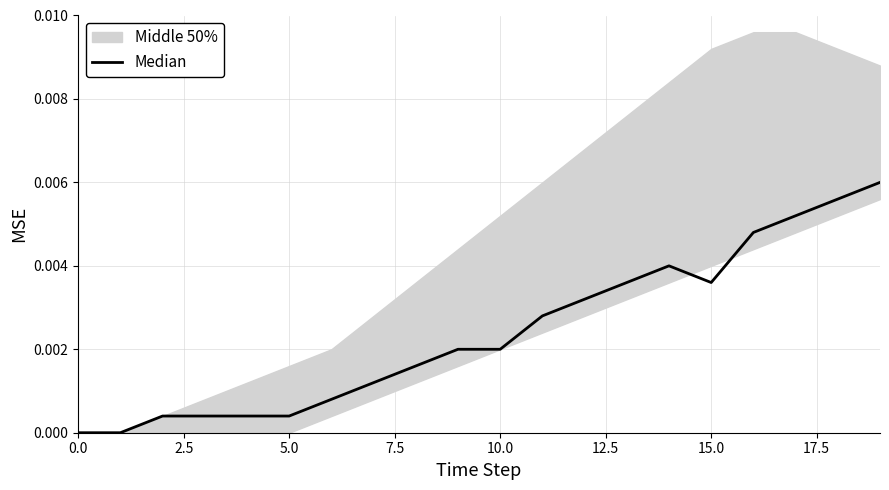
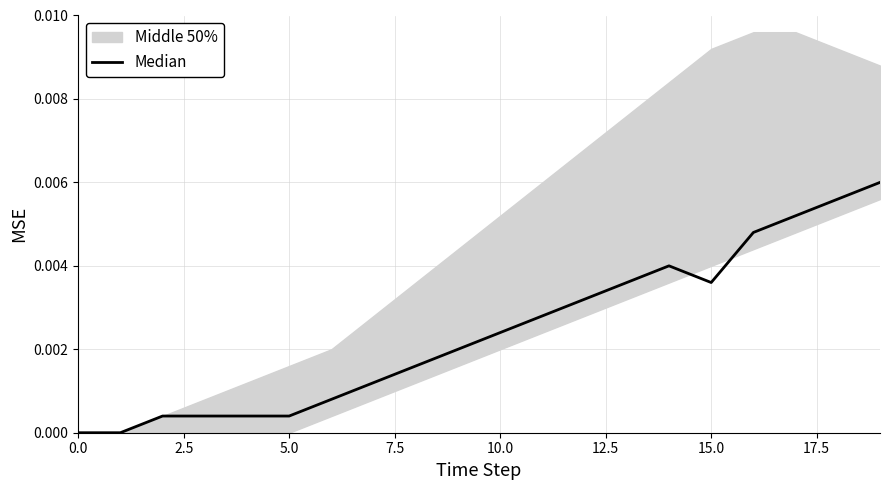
  {
    "Median": {
      "5.0": 0.0004,
-     "10.0": 0.0020,
+     "10.0": 0.0024,
      "15.0": 0.0036
    },
    "Middle 50%": {
      "5.0": 0.0016
    }
  }
